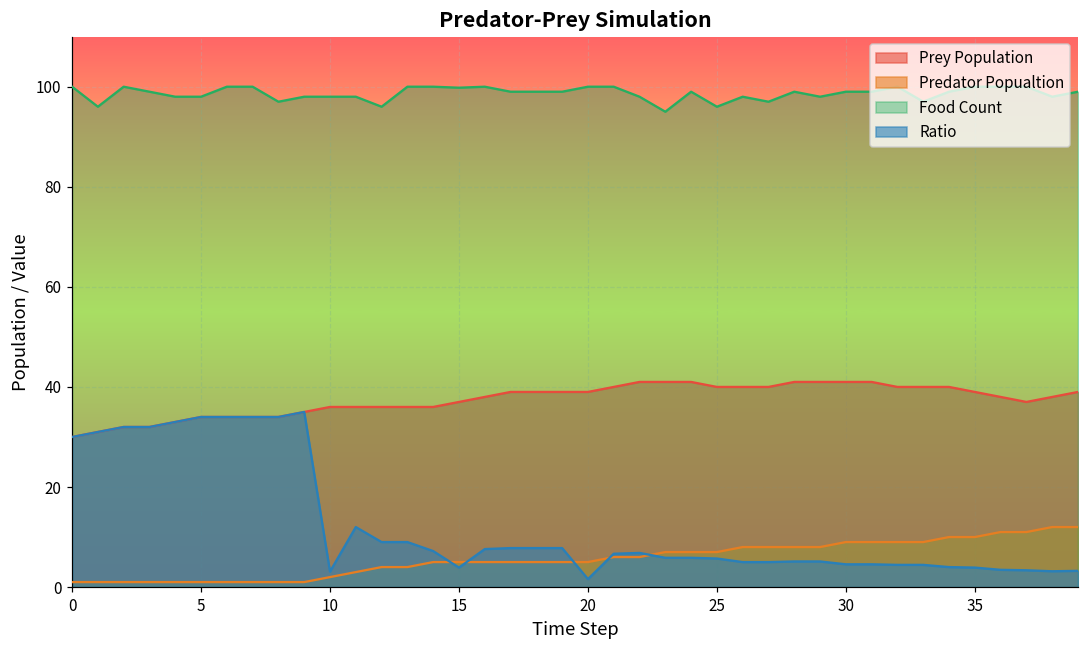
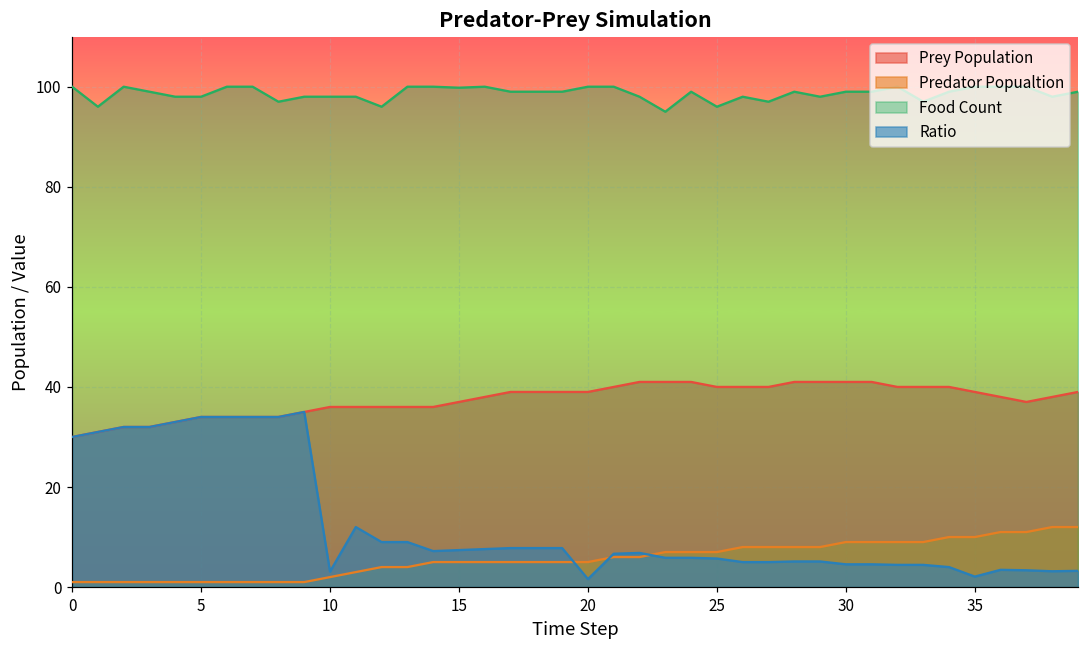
  {
    "Food Count": {
      "0": 100,
      "5": 98,
      "10": 98,
      "15": 100,
      "20": 100,
      "25": 96,
      "30": 99
    },
    "Ratio": {
      "10": 3,
-     "15": 4,
+     "15": 7,
      "20": 2,
      "25": 6,
      "30": 5,
-     "35": 4
+     "35": 2
    }
  }
